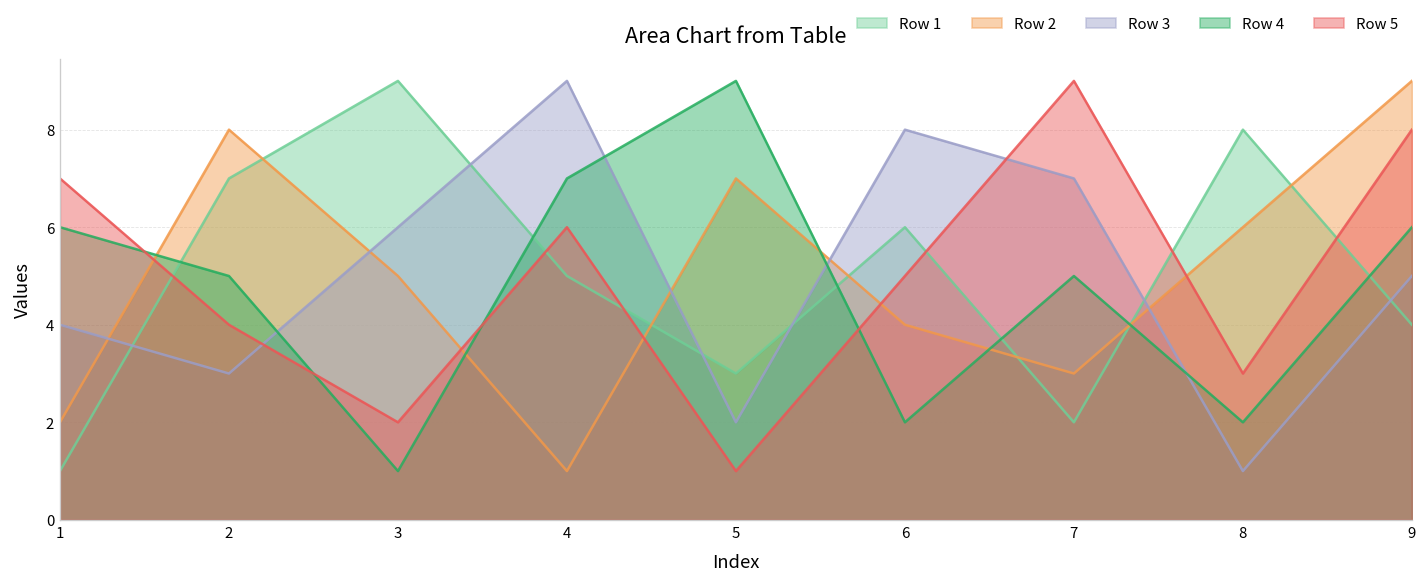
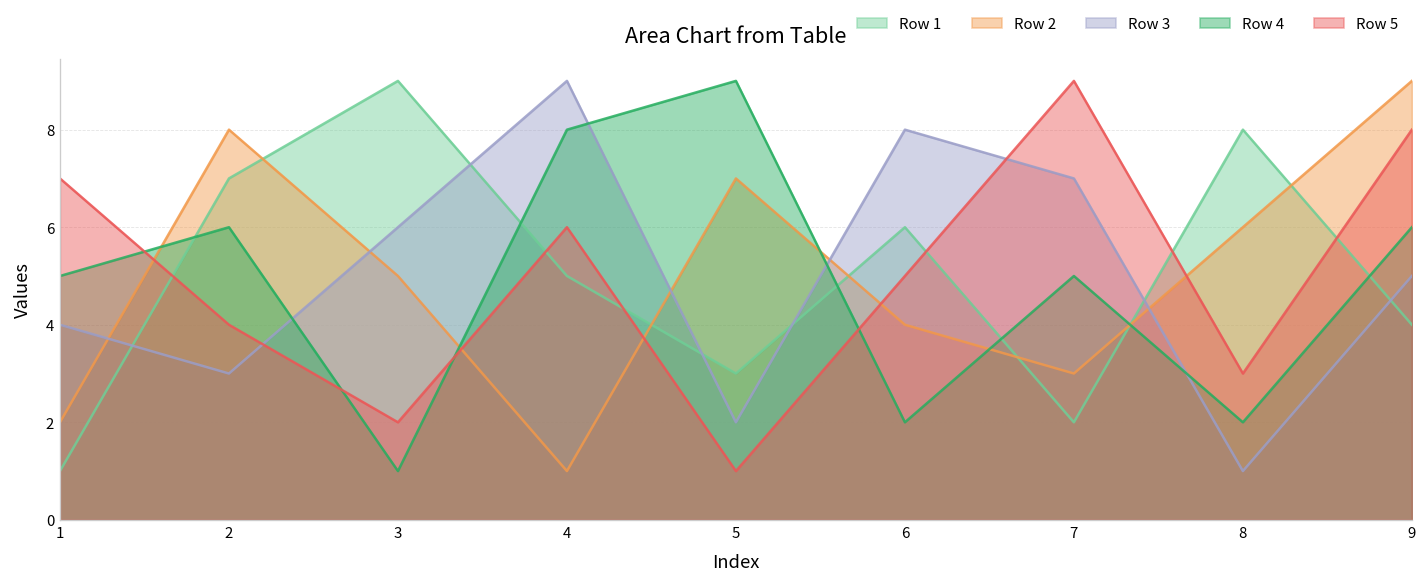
  {
    "Row 4": {
-     "1": 6,
-     "2": 5,
+     "1": 5,
+     "2": 6,
      "3": 1,
-     "4": 7,
+     "4": 8,
      "5": 9,
      "6": 2,
      "7": 5,
      "8": 2,
      "9": 6
    }
  }
